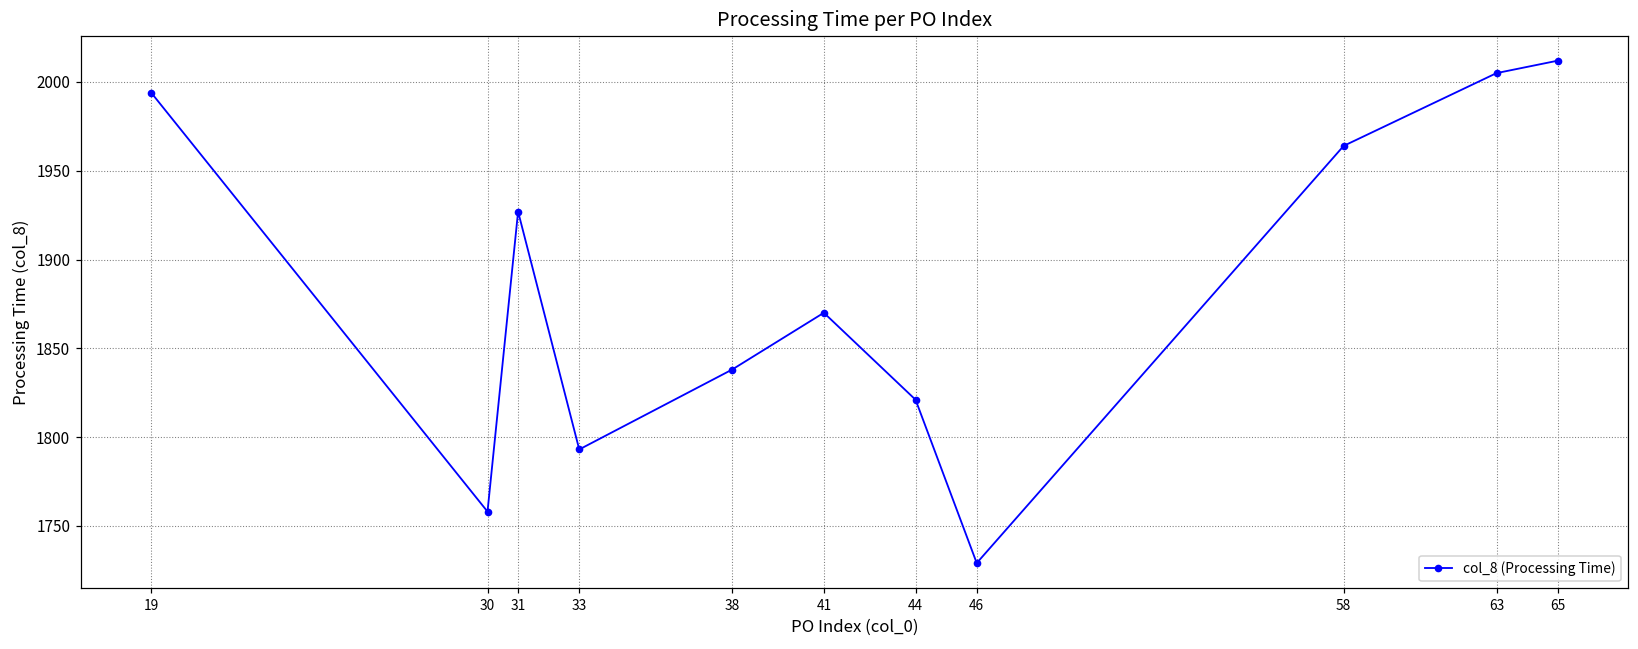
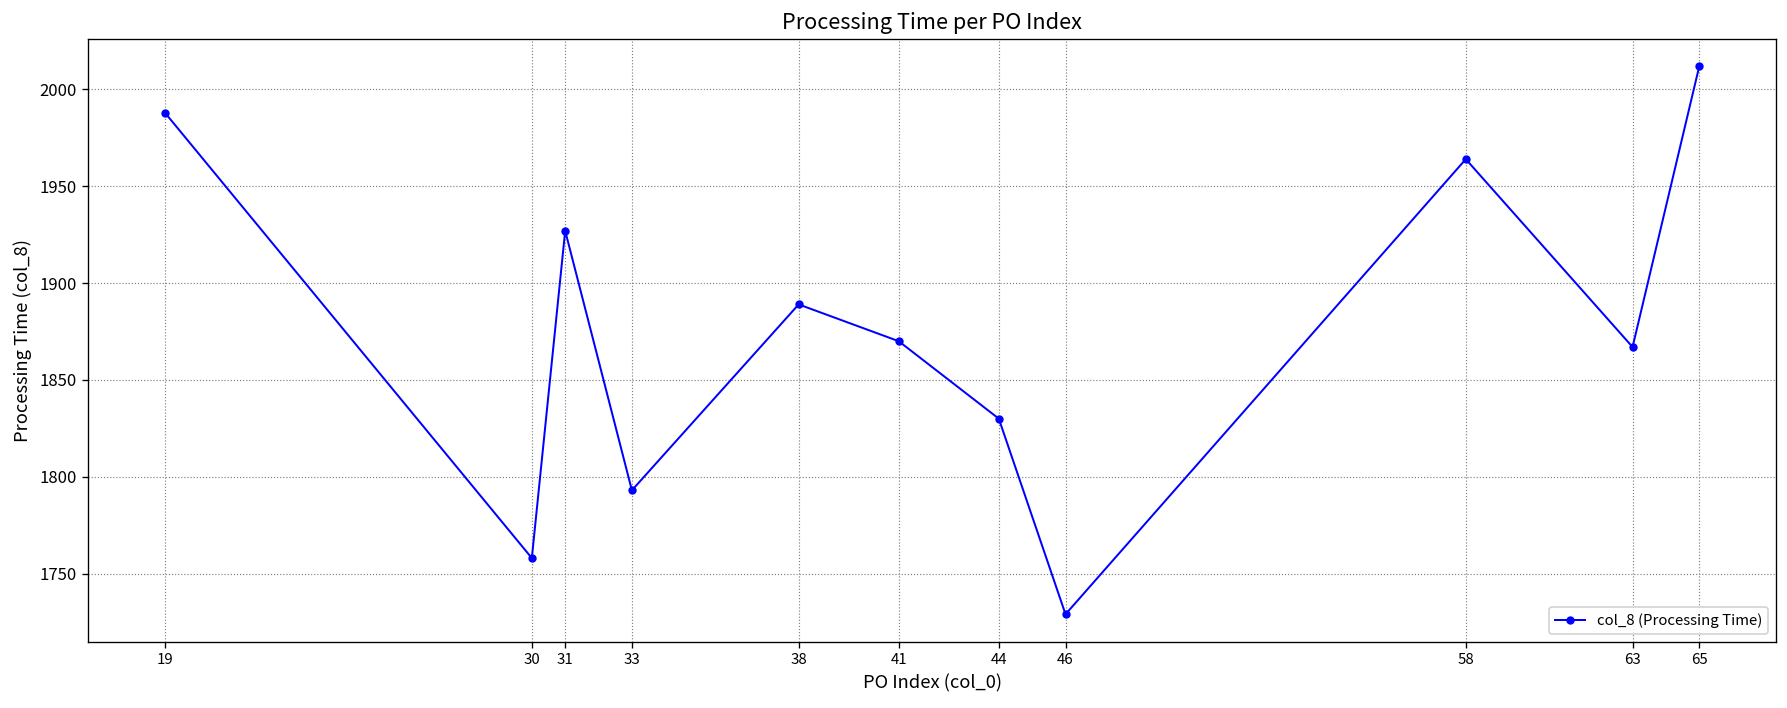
  {
-   "19": 1994,
+   "19": 1988,
    "30": 1758,
    "31": 1927,
    "33": 1793,
-   "38": 1838,
+   "38": 1889,
    "41": 1870,
-   "44": 1821,
+   "44": 1830,
    "46": 1729,
    "58": 1964,
-   "63": 2005,
+   "63": 1867,
    "65": 2012
  }
